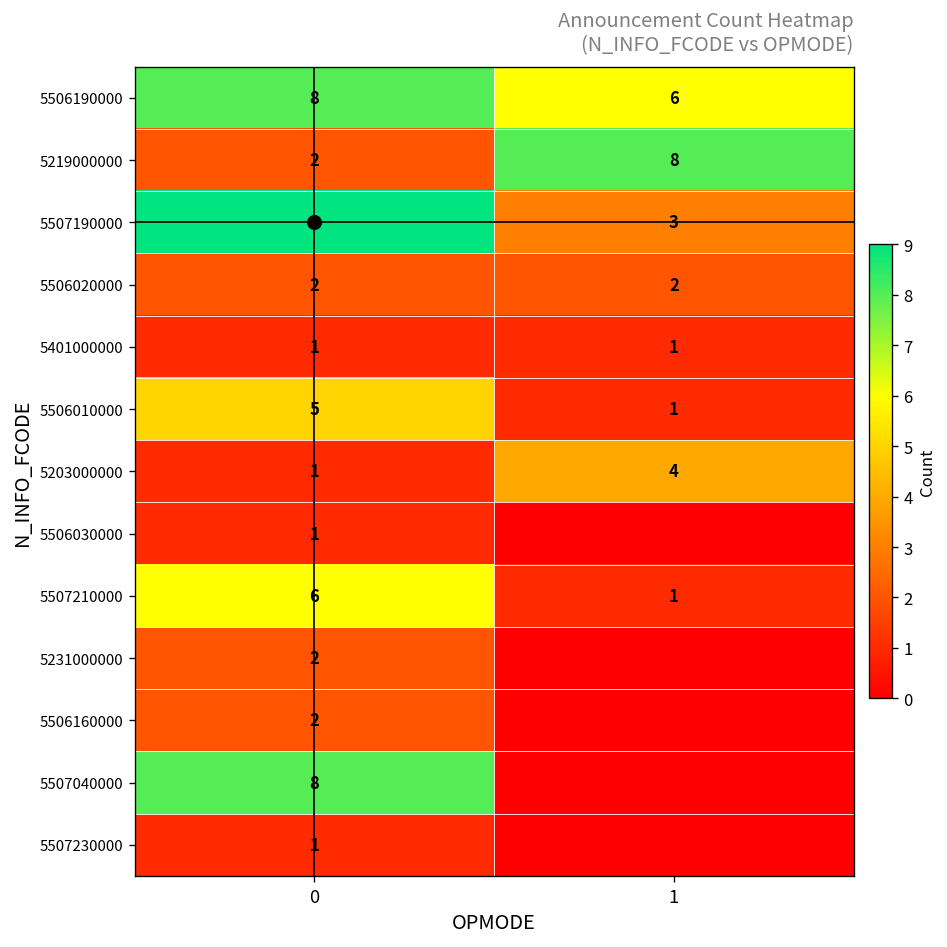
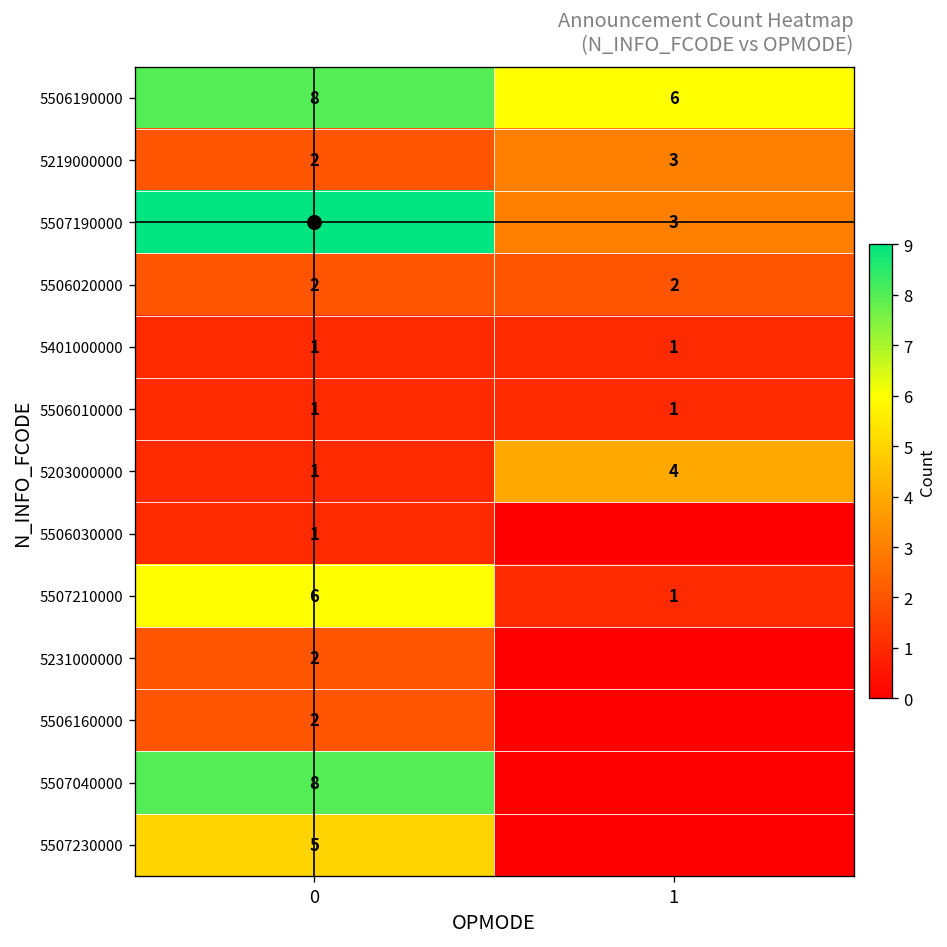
  {
    "5506190000": {
      "0": 8,
      "1": 6
    },
    "5219000000": {
      "0": 2,
-     "1": 8
+     "1": 3
    },
    "5507190000": {
      "1": 3
    },
    "5506020000": {
      "0": 2,
      "1": 2
    },
    "5401000000": {
      "0": 1,
      "1": 1
    },
    "5506010000": {
-     "0": 5,
+     "0": 1,
      "1": 1
    },
    "5203000000": {
      "0": 1,
      "1": 4
    },
    "5506030000": {
      "0": 1
    },
    "5507210000": {
      "0": 6,
      "1": 1
    },
    "5231000000": {
      "0": 2
    },
    "5506160000": {
      "0": 2
    },
    "5507040000": {
      "0": 8
    },
    "5507230000": {
-     "0": 1
+     "0": 5
    }
  }
